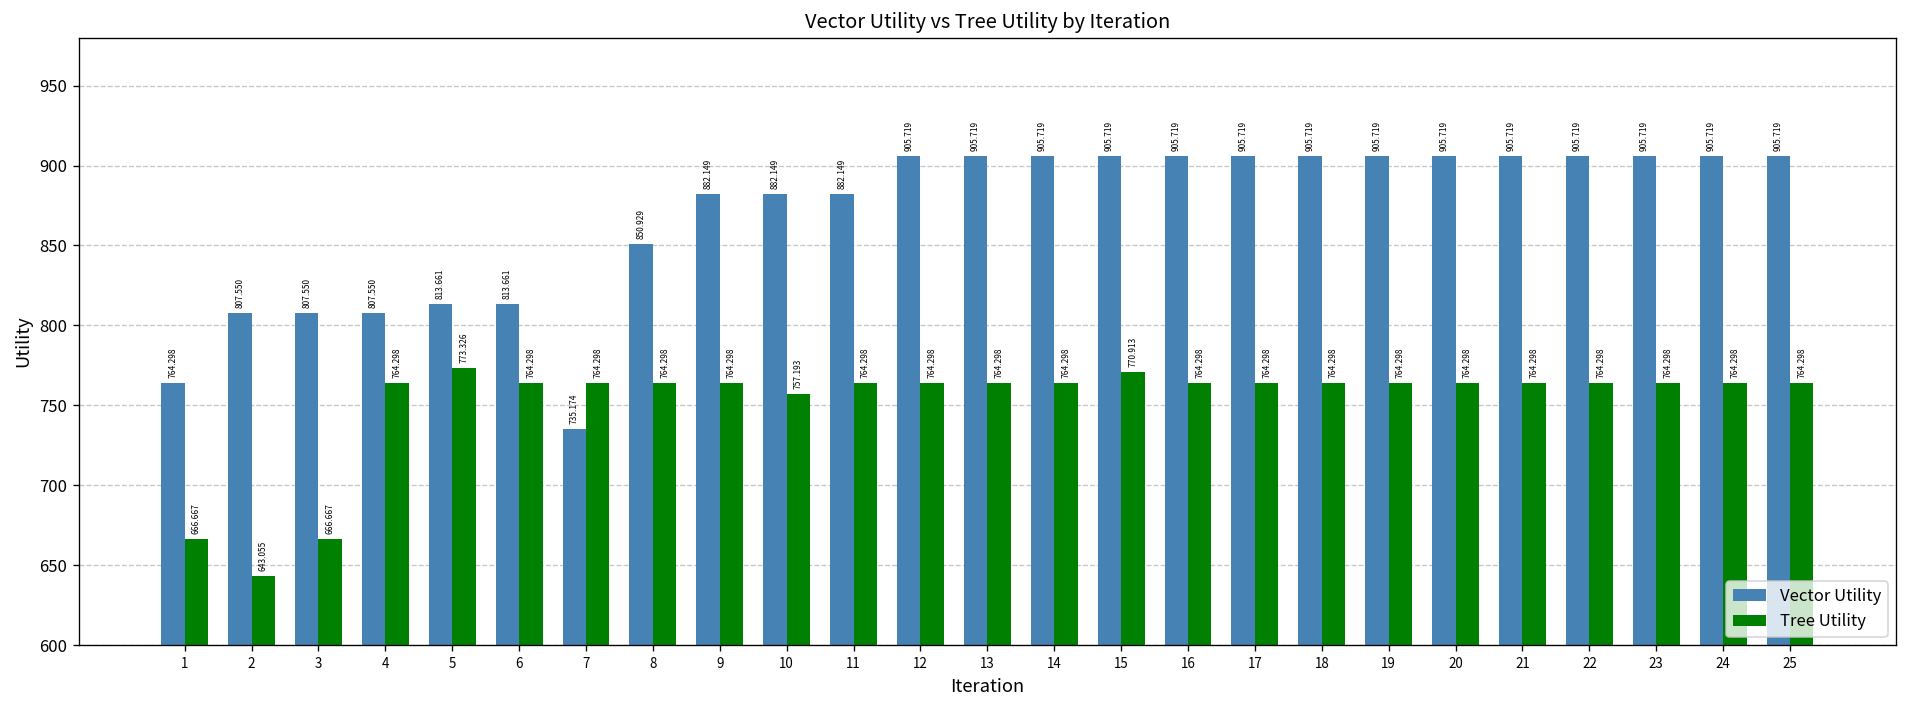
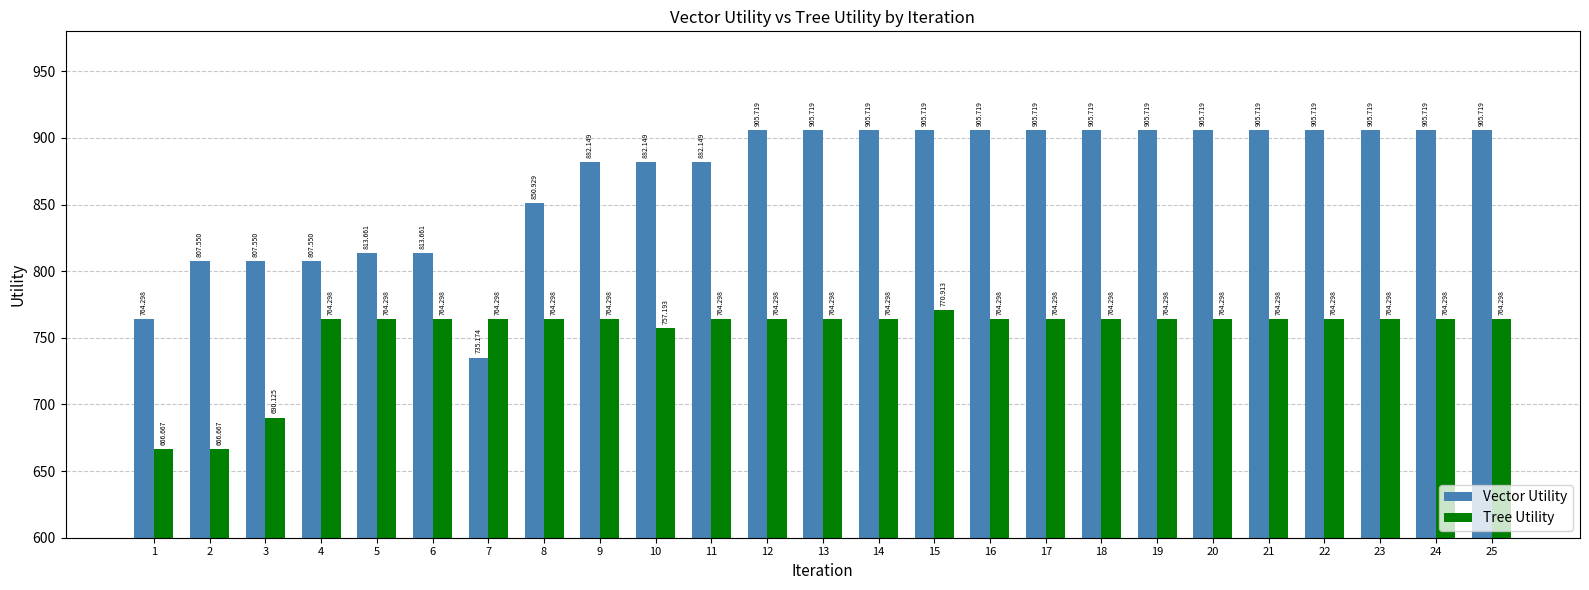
  {
    "Vector Utility": {
      "1": 764.298,
      "2": 807.550,
      "3": 807.550,
      "4": 807.550,
      "5": 813.661,
      "6": 813.661,
      "7": 735.174,
      "8": 850.929,
      "9": 882.149,
      "10": 882.149,
      "11": 882.149,
      "12": 905.719,
      "13": 905.719,
      "14": 905.719,
      "15": 905.719,
      "16": 905.719,
      "17": 905.719,
      "18": 905.719,
      "19": 905.719,
      "20": 905.719,
      "21": 905.719,
      "22": 905.719,
      "23": 905.719,
      "24": 905.719,
      "25": 905.719
    },
    "Tree Utility": {
      "1": 666.667,
-     "2": 643.055,
-     "3": 666.667,
+     "2": 666.667,
+     "3": 690.125,
      "4": 764.298,
-     "5": 773.326,
+     "5": 764.298,
      "6": 764.298,
      "7": 764.298,
      "8": 764.298,
      "9": 764.298,
      "10": 757.193,
      "11": 764.298,
      "12": 764.298,
      "13": 764.298,
      "14": 764.298,
      "15": 770.913,
      "16": 764.298,
      "17": 764.298,
      "18": 764.298,
      "19": 764.298,
      "20": 764.298,
      "21": 764.298,
      "22": 764.298,
      "23": 764.298,
      "24": 764.298,
      "25": 764.298
    }
  }
